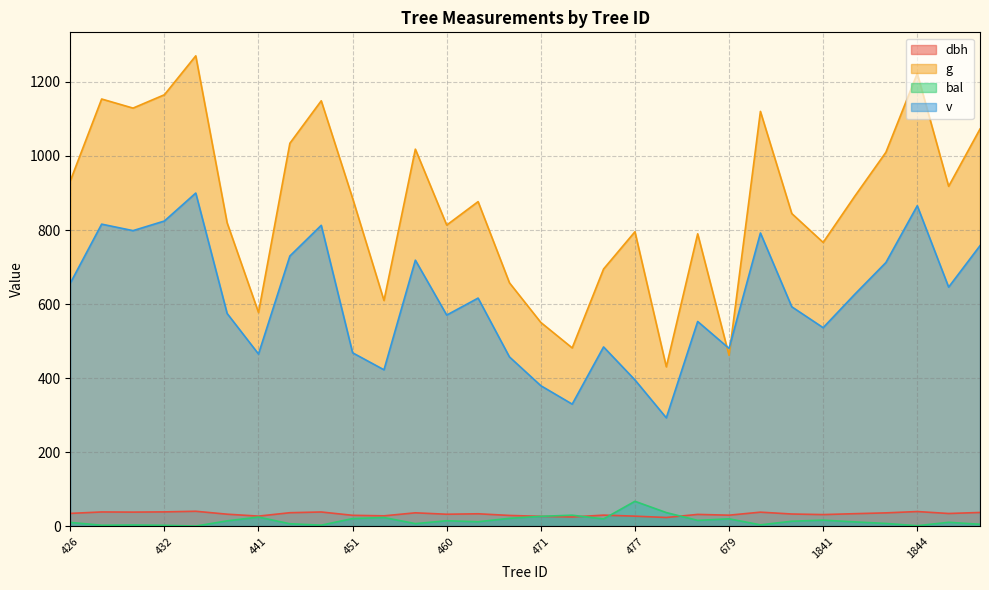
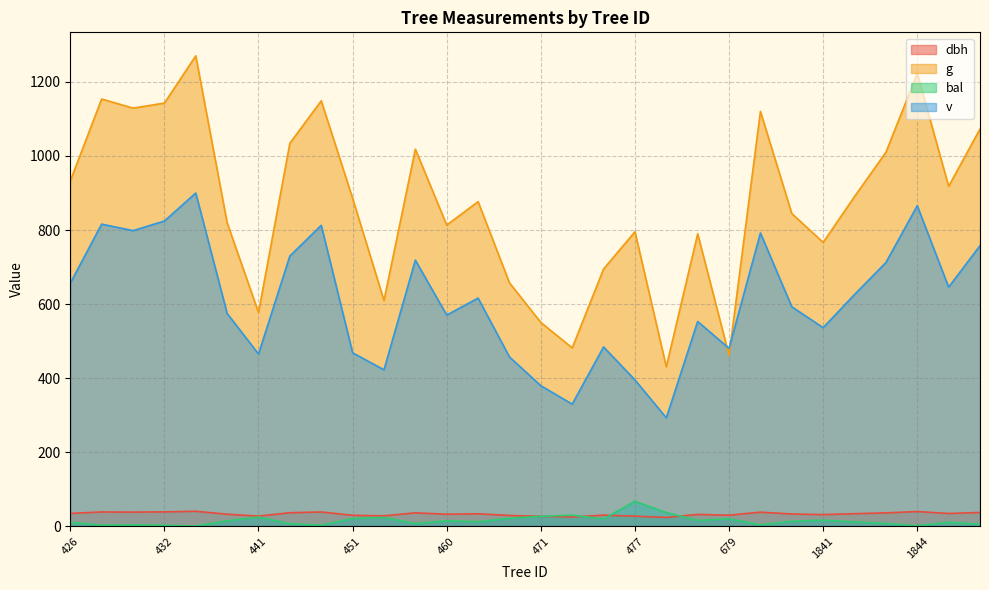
  {
    "dbh": {
      "426": 30,
      "432": 40,
      "451": 30,
      "460": 30,
      "477": 30,
      "679": 30,
      "1841": 30,
      "1844": 40
    },
    "g": {
      "426": 930,
-     "432": 1170,
+     "432": 1140,
      "441": 580,
      "451": 890,
      "460": 810,
      "471": 550,
      "477": 800,
      "679": 460,
      "1841": 770
    },
    "bal": {
      "426": 10,
      "432": 0,
      "451": 20,
      "460": 10,
      "477": 70,
      "679": 20,
      "1841": 20,
      "1844": 0
    },
    "v": {
      "426": 660,
      "432": 820,
      "441": 470,
      "451": 470,
      "460": 570,
      "471": 380,
      "477": 400,
      "679": 480,
      "1841": 540,
      "1844": 870
    }
  }
